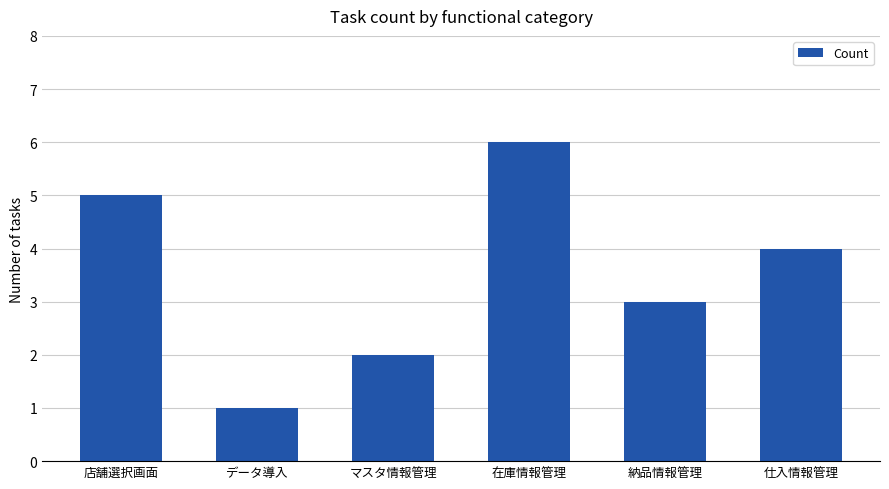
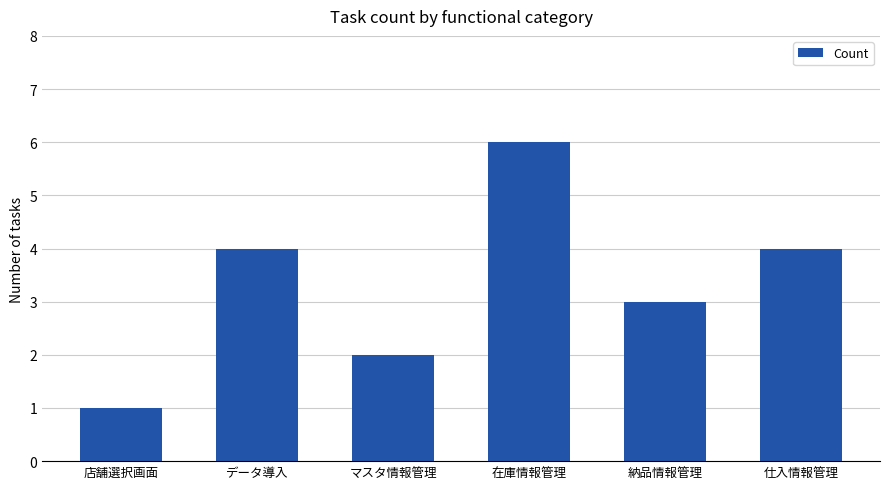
  {
-   "店舗選択画面": 5,
-   "データ導入": 1,
+   "店舗選択画面": 1,
+   "データ導入": 4,
    "マスタ情報管理": 2,
    "在庫情報管理": 6,
    "納品情報管理": 3,
    "仕入情報管理": 4
  }
